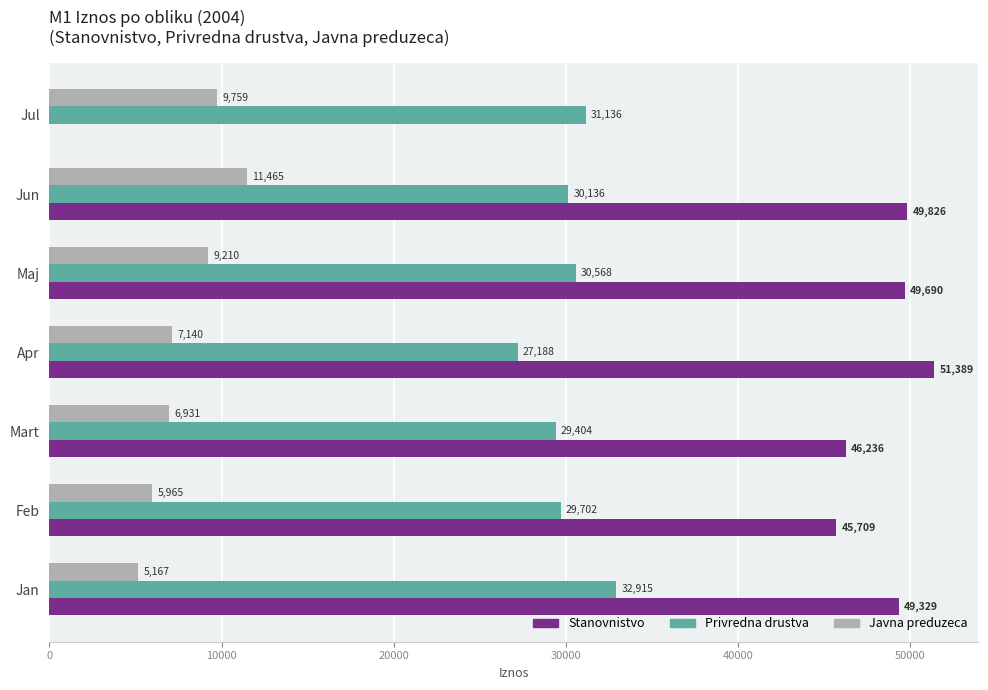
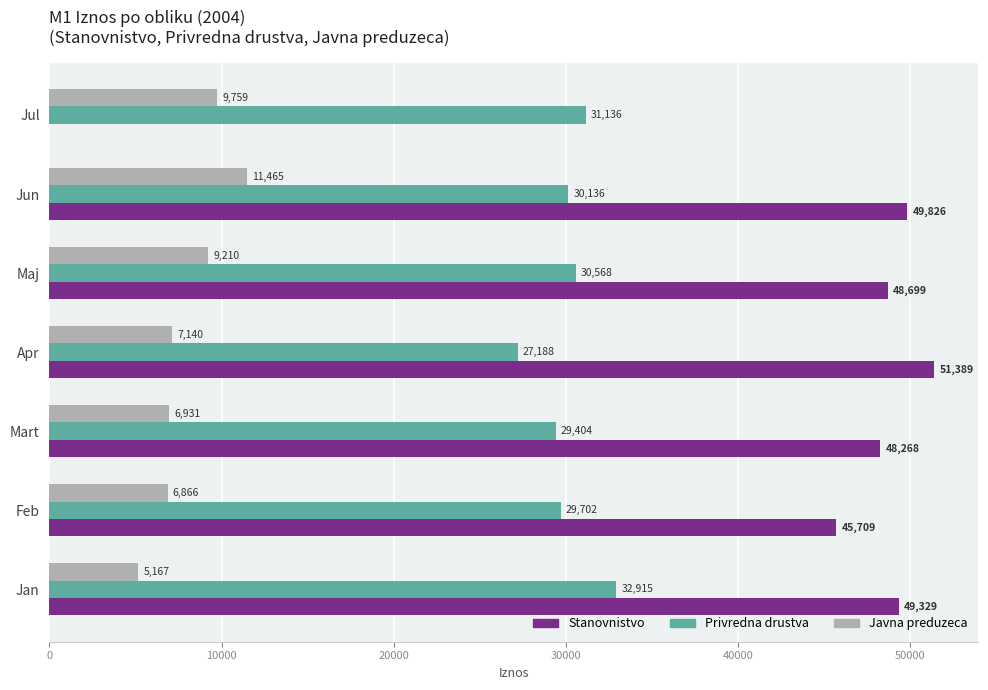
  {
    "Stanovnistvo": {
      "Jun": "49,826",
-     "Maj": "49,690",
+     "Maj": "48,699",
      "Apr": "51,389",
-     "Mart": "46,236",
+     "Mart": "48,268",
      "Feb": "45,709",
      "Jan": "49,329"
    },
    "Privredna drustva": {
      "Jul": "31,136",
      "Jun": "30,136",
      "Maj": "30,568",
      "Apr": "27,188",
      "Mart": "29,404",
      "Feb": "29,702",
      "Jan": "32,915"
    },
    "Javna preduzeca": {
      "Jul": "9,759",
      "Jun": "11,465",
      "Maj": "9,210",
      "Apr": "7,140",
      "Mart": "6,931",
-     "Feb": "5,965",
+     "Feb": "6,866",
      "Jan": "5,167"
    }
  }
